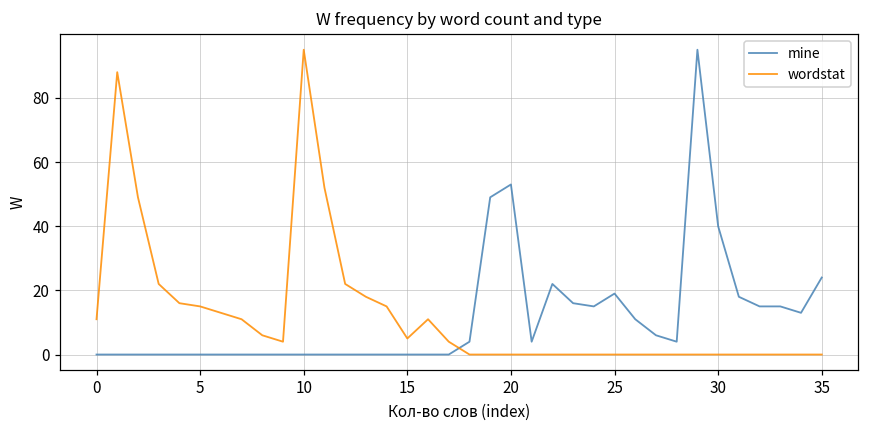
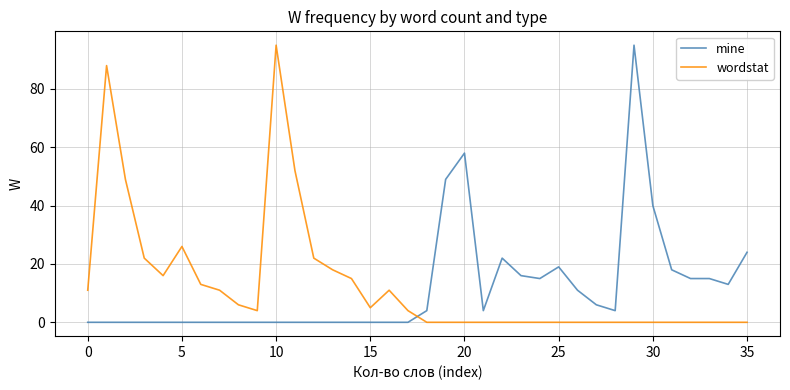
  {
    "mine": {
      "0": 0,
      "5": 0,
      "10": 0,
      "15": 0,
-     "20": 53,
+     "20": 58,
      "25": 19,
      "30": 40,
      "35": 24
    },
    "wordstat": {
      "0": 11,
-     "5": 15,
+     "5": 26,
      "10": 95,
      "15": 5,
      "20": 0,
      "25": 0,
      "30": 0,
      "35": 0
    }
  }
